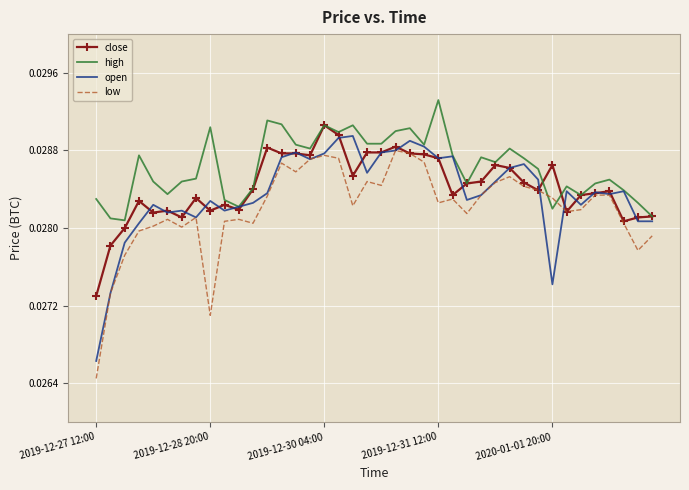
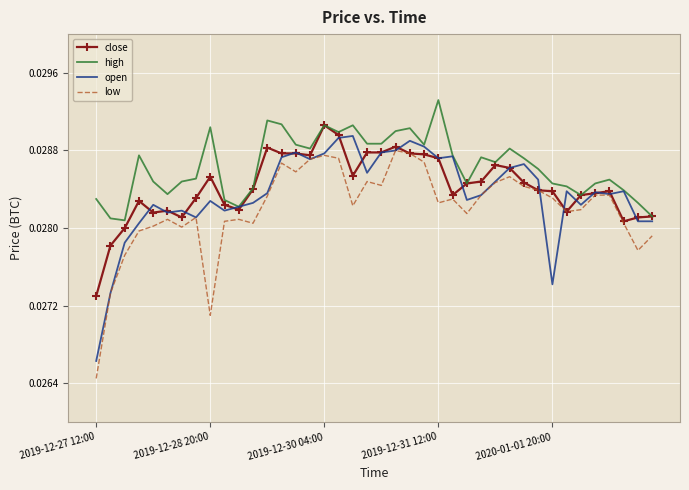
  {
    "close": {
      "2019-12-27 12:00": 0.0273,
-     "2019-12-28 20:00": 0.0282,
-     "2020-01-01 20:00": 0.0287
+     "2019-12-28 20:00": 0.0285,
+     "2020-01-01 20:00": 0.0284
    },
    "high": {
      "2019-12-27 12:00": 0.0283,
      "2019-12-28 20:00": 0.0290,
      "2019-12-31 12:00": 0.0293,
-     "2020-01-01 20:00": 0.0282
+     "2020-01-01 20:00": 0.0285
    },
    "open": {
      "2019-12-27 12:00": 0.0266,
      "2019-12-28 20:00": 0.0283,
      "2020-01-01 20:00": 0.0274
    },
    "low": {
      "2019-12-27 12:00": 0.0265,
      "2019-12-28 20:00": 0.0271,
      "2019-12-31 12:00": 0.0283,
      "2020-01-01 20:00": 0.0283
    }
  }
